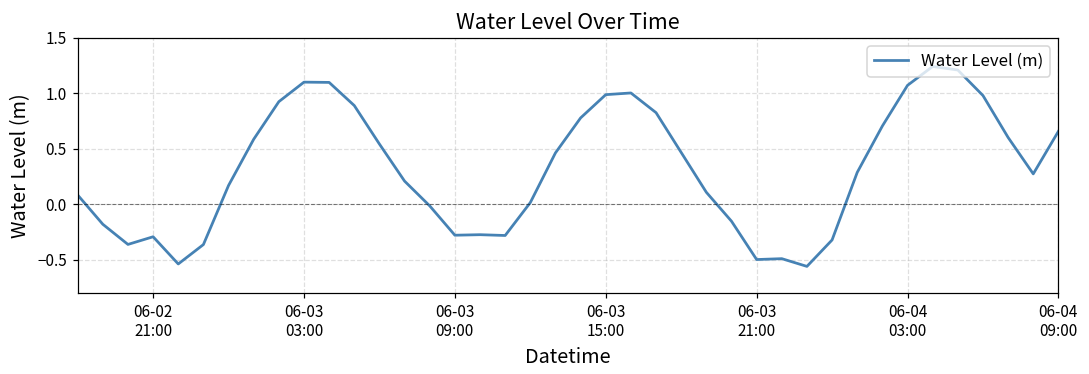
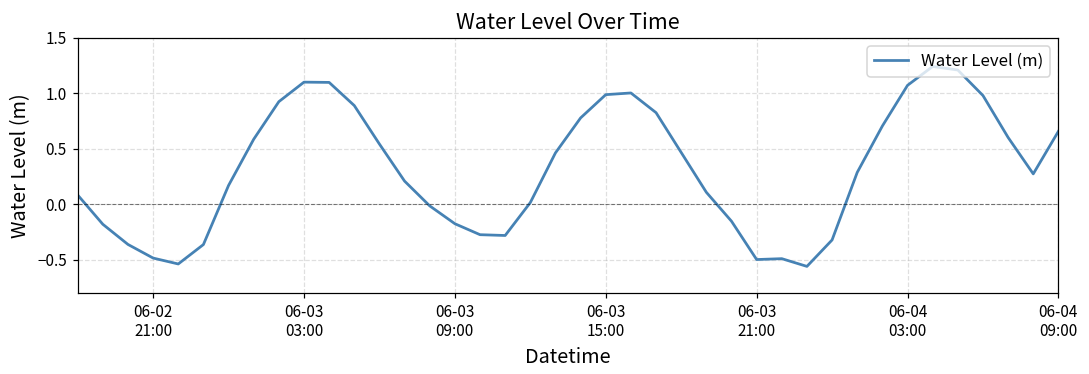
  {
-   "06-02 21:00": -0.29,
+   "06-02 21:00": -0.48,
    "06-03 03:00": 1.10,
-   "06-03 09:00": -0.28,
+   "06-03 09:00": -0.17,
    "06-03 15:00": 0.99,
    "06-03 21:00": -0.50,
    "06-04 03:00": 1.07,
    "06-04 09:00": 0.66
  }
